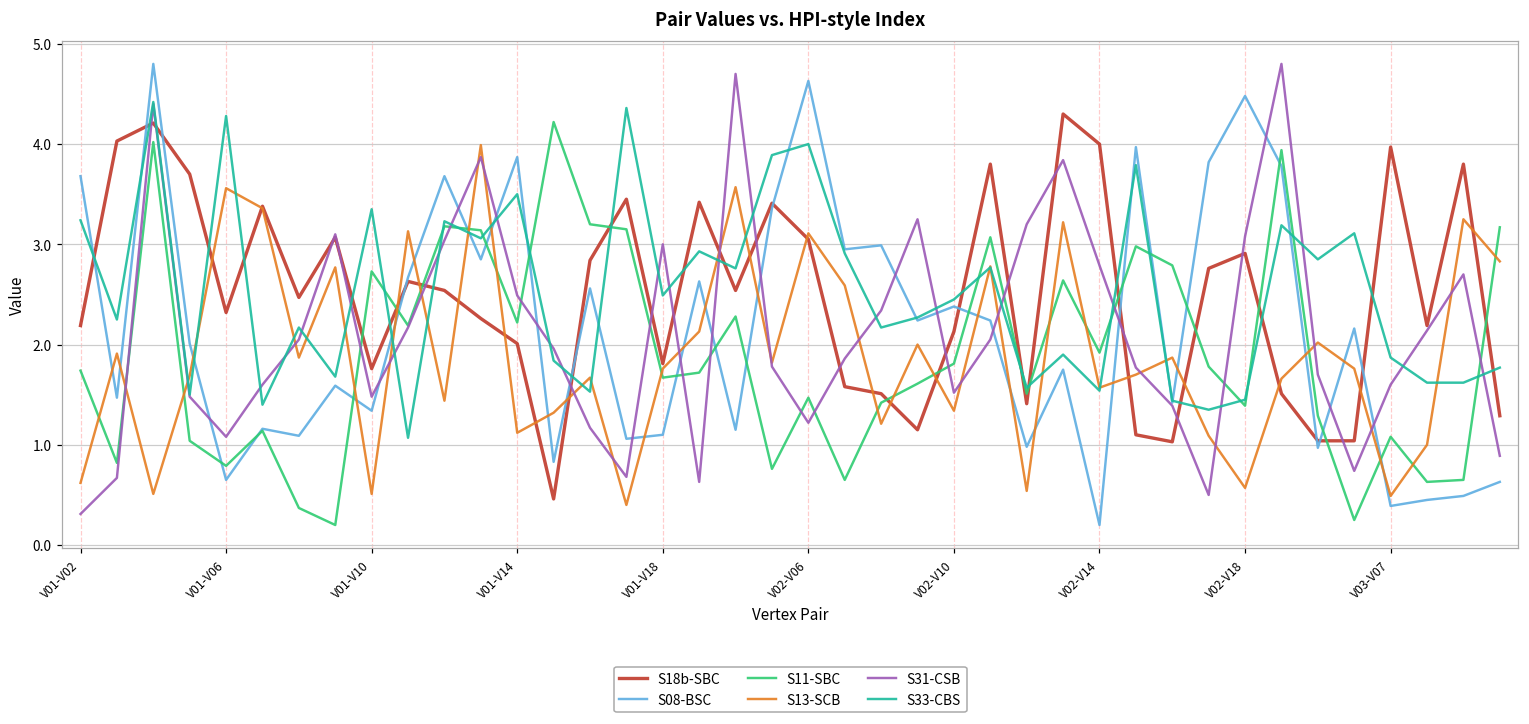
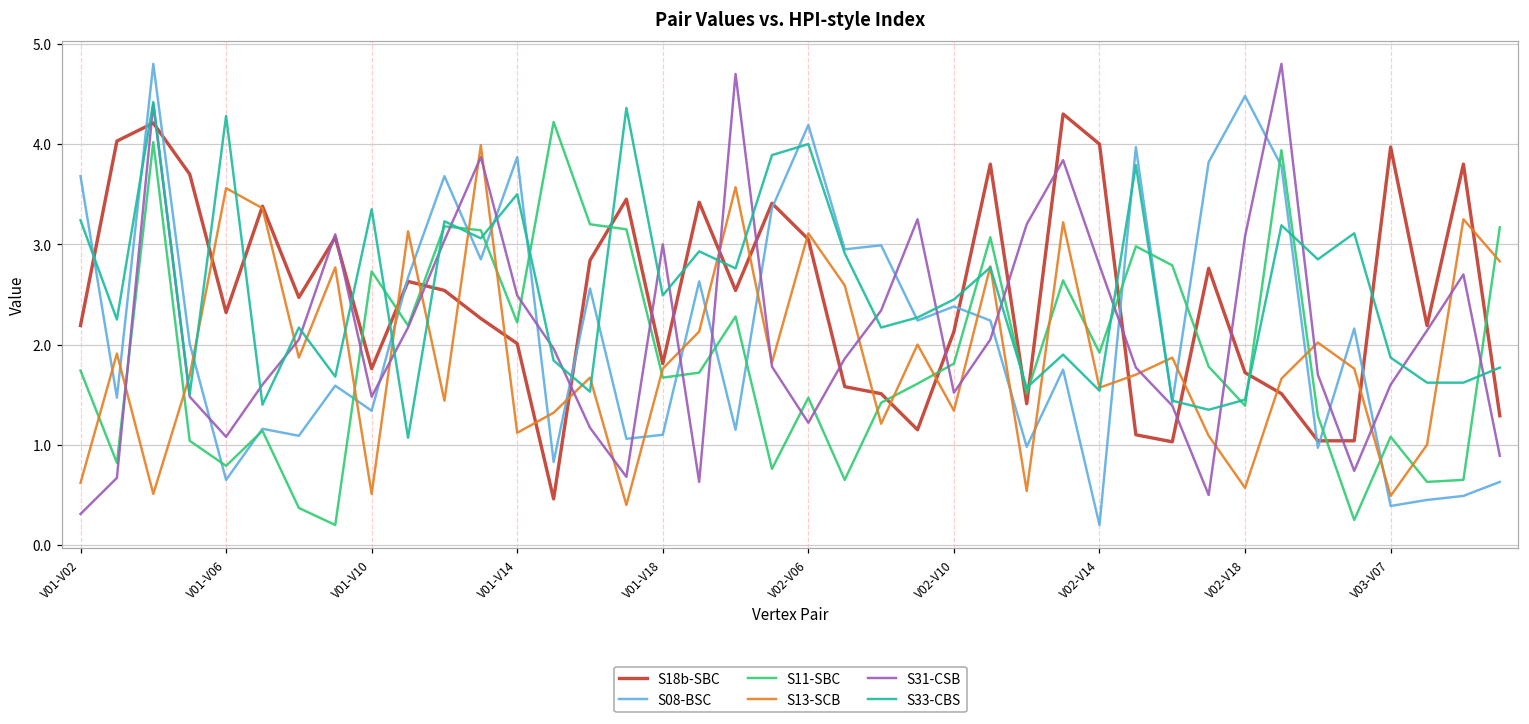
  {
    "S18b-SBC": {
      "V01-V02": 2.2,
      "V01-V06": 2.3,
      "V01-V10": 1.8,
      "V01-V14": 2.0,
      "V01-V18": 1.8,
      "V02-V06": 3.1,
      "V02-V10": 2.1,
      "V02-V14": 4.0,
-     "V02-V18": 2.9,
+     "V02-V18": 1.7,
      "V03-V07": 4.0
    },
    "S08-BSC": {
      "V01-V02": 3.7,
      "V01-V06": 0.7,
      "V01-V10": 1.3,
      "V01-V14": 3.9,
      "V01-V18": 1.1,
-     "V02-V06": 4.6,
+     "V02-V06": 4.2,
      "V02-V10": 2.4,
      "V02-V14": 0.2,
      "V02-V18": 4.5,
      "V03-V07": 0.4
    },
    "S13-SCB": {
      "V01-V02": 0.6,
      "V01-V06": 3.6,
      "V01-V10": 0.5,
      "V01-V14": 1.1,
      "V01-V18": 1.8,
      "V02-V06": 3.1,
      "V02-V10": 1.3,
      "V02-V14": 1.6,
      "V02-V18": 0.6,
      "V03-V07": 0.5
    },
    "S31-CSB": {
      "V01-V02": 0.3,
      "V01-V06": 1.1,
      "V01-V10": 1.5,
      "V01-V14": 2.5,
      "V01-V18": 3.0,
      "V02-V06": 1.2,
      "V02-V10": 1.5,
      "V02-V14": 2.8,
      "V02-V18": 3.1,
      "V03-V07": 1.6
    }
  }
